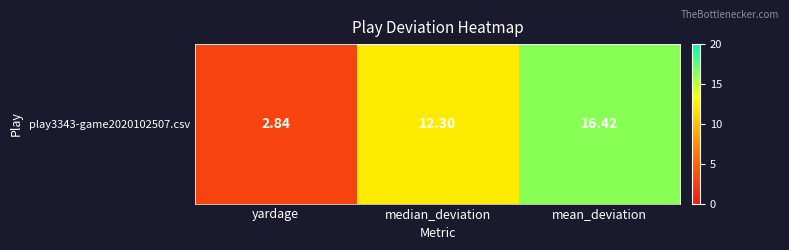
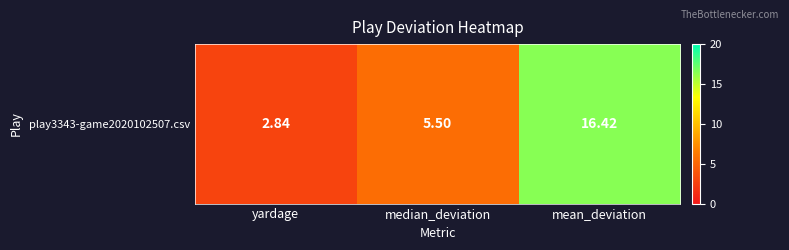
  {
    "play3343-game2020102507.csv": {
      "yardage": 2.84,
-     "median_deviation": 12.30,
+     "median_deviation": 5.50,
      "mean_deviation": 16.42
    }
  }
